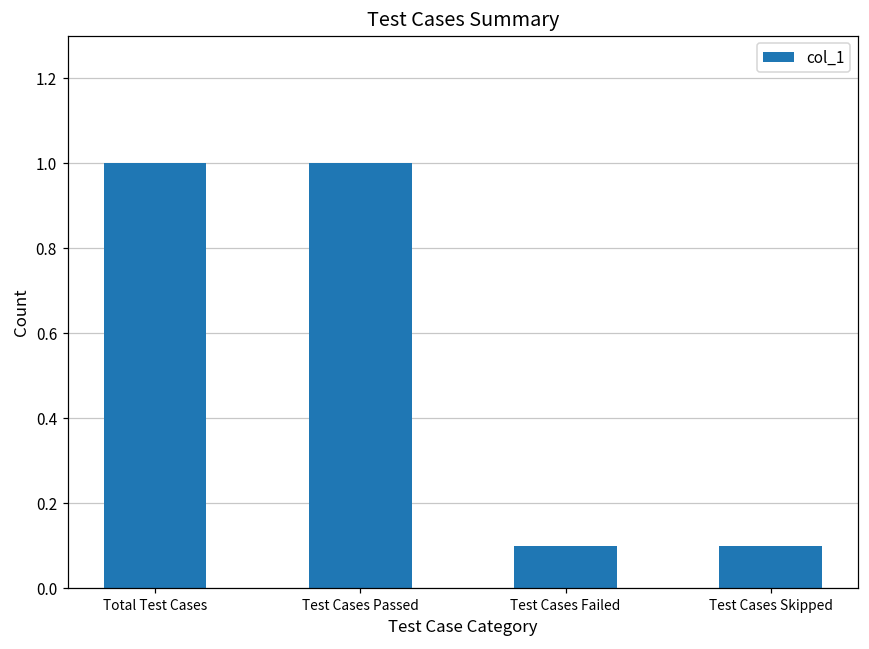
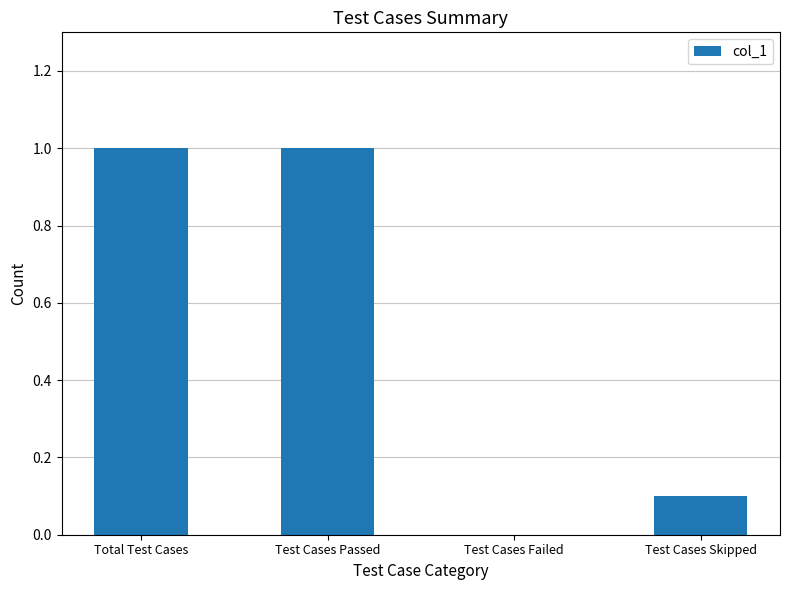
  {
    "Total Test Cases": 1.0,
    "Test Cases Passed": 1.0,
-   "Test Cases Failed": 0.1,
+   "Test Cases Failed": 0.0,
    "Test Cases Skipped": 0.1
  }
